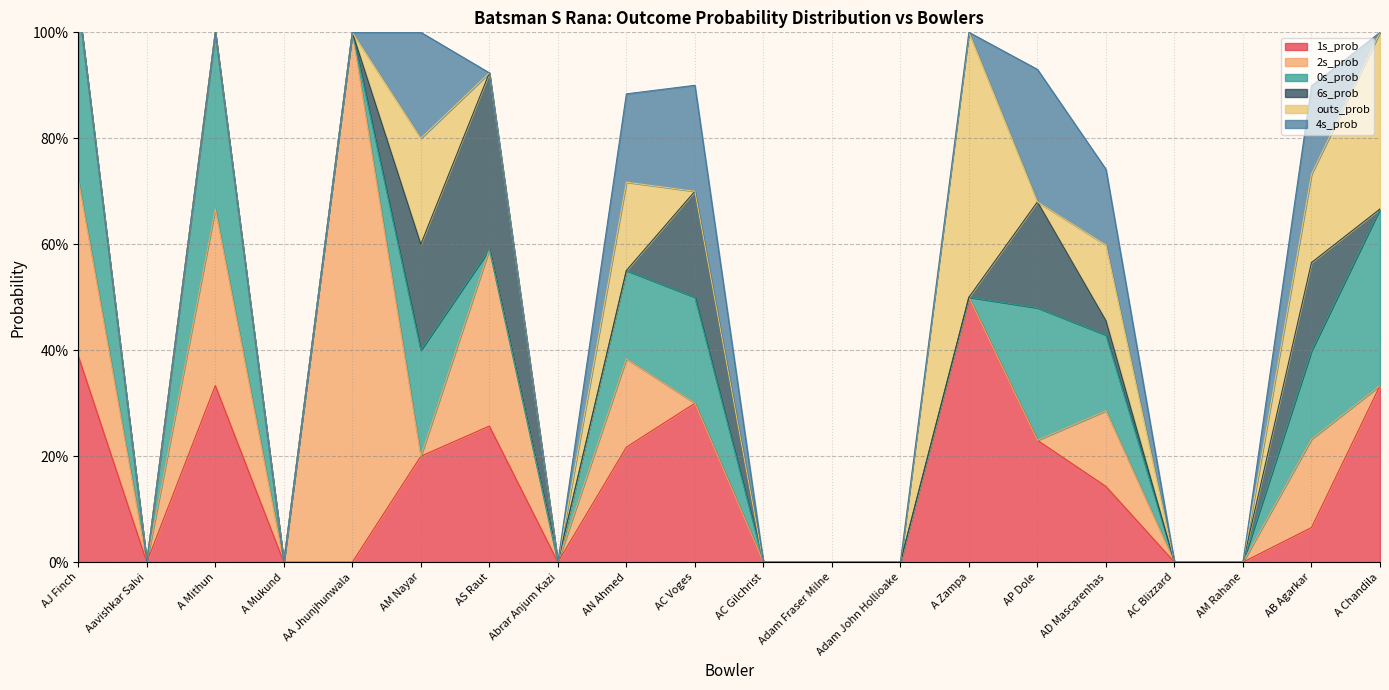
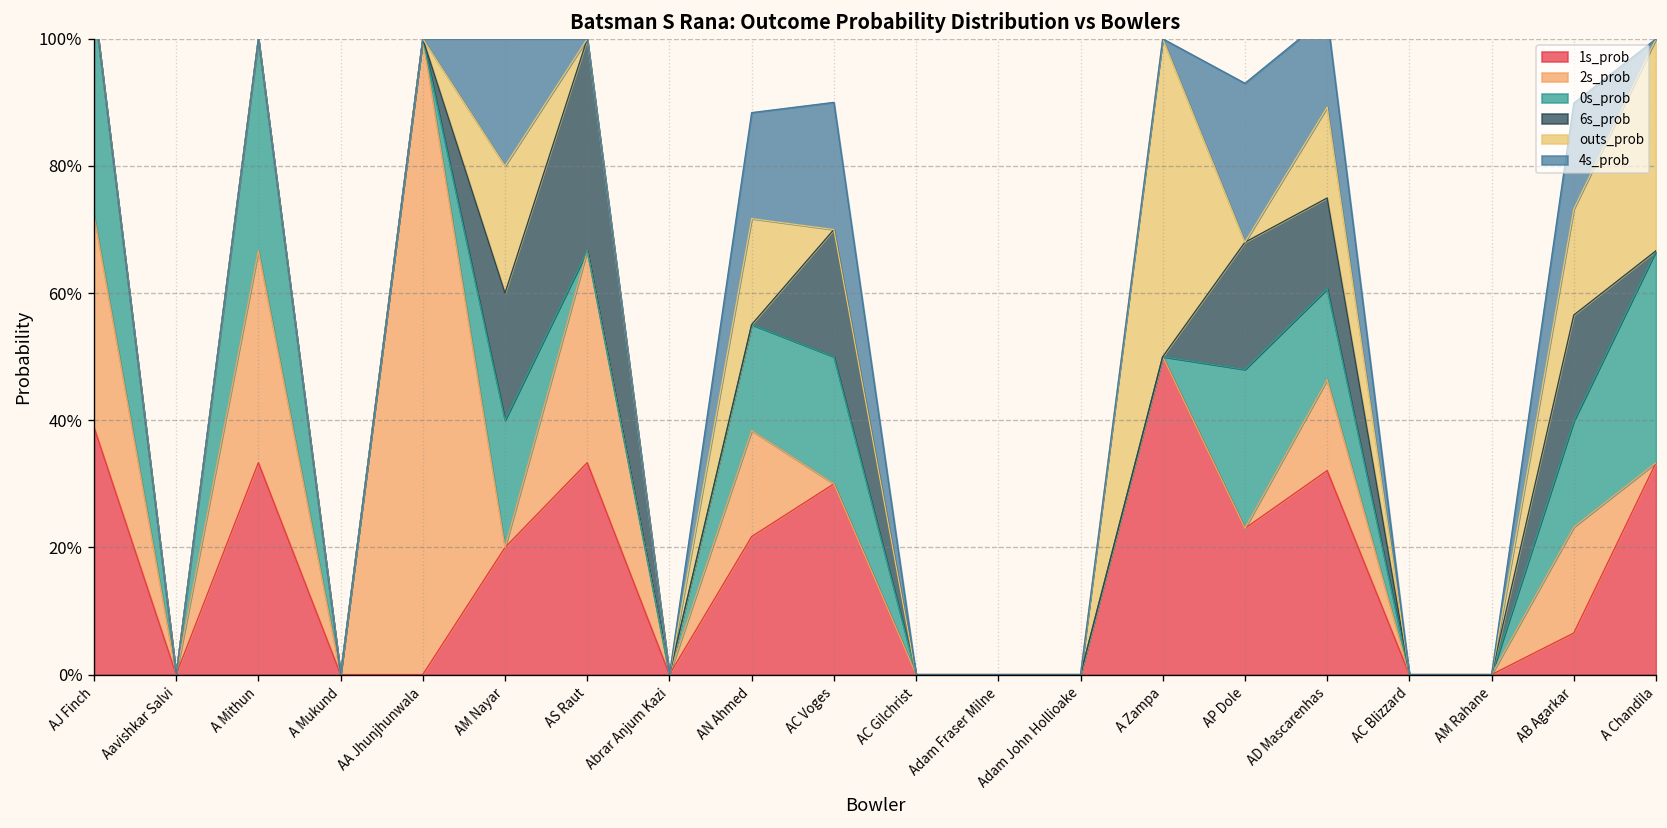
  {
    "1s_prob": {
      "AJ Finch": "39%",
      "A Mithun": "33%",
      "AA Jhunjhunwala": "0%",
-     "AS Raut": "26%",
+     "AS Raut": "33%",
      "AN Ahmed": "22%",
-     "AD Mascarenhas": "14%",
+     "AD Mascarenhas": "32%",
      "AB Agarkar": "7%"
    },
    "6s_prob": {
      "AM Nayar": "20%",
-     "AD Mascarenhas": "3%",
+     "AD Mascarenhas": "14%",
      "AB Agarkar": "17%"
    }
  }
